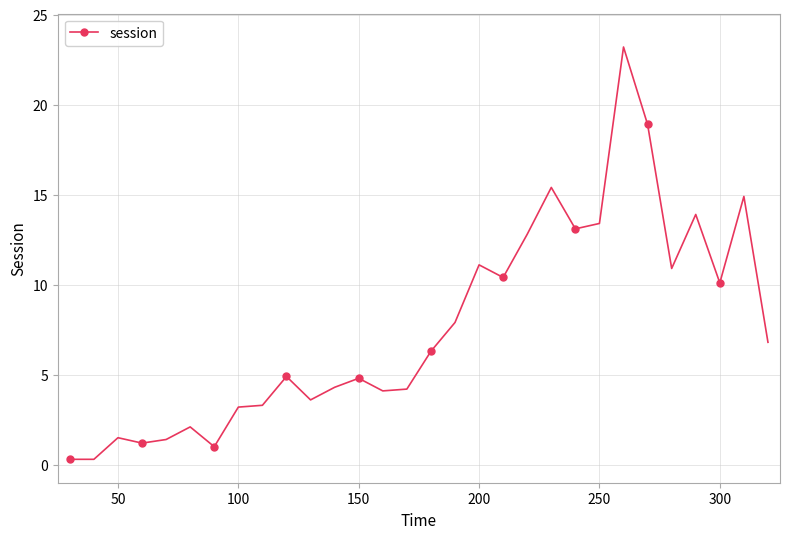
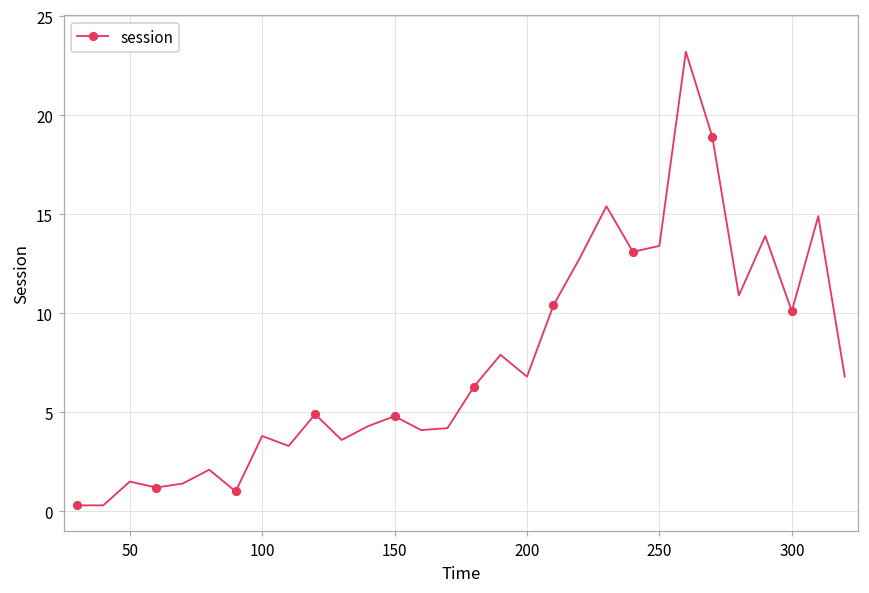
  {
    "50": 1.5,
-   "100": 3.2,
+   "100": 3.8,
    "150": 4.8,
-   "200": 11.1,
+   "200": 6.8,
    "250": 13.4,
    "300": 10.1
  }
